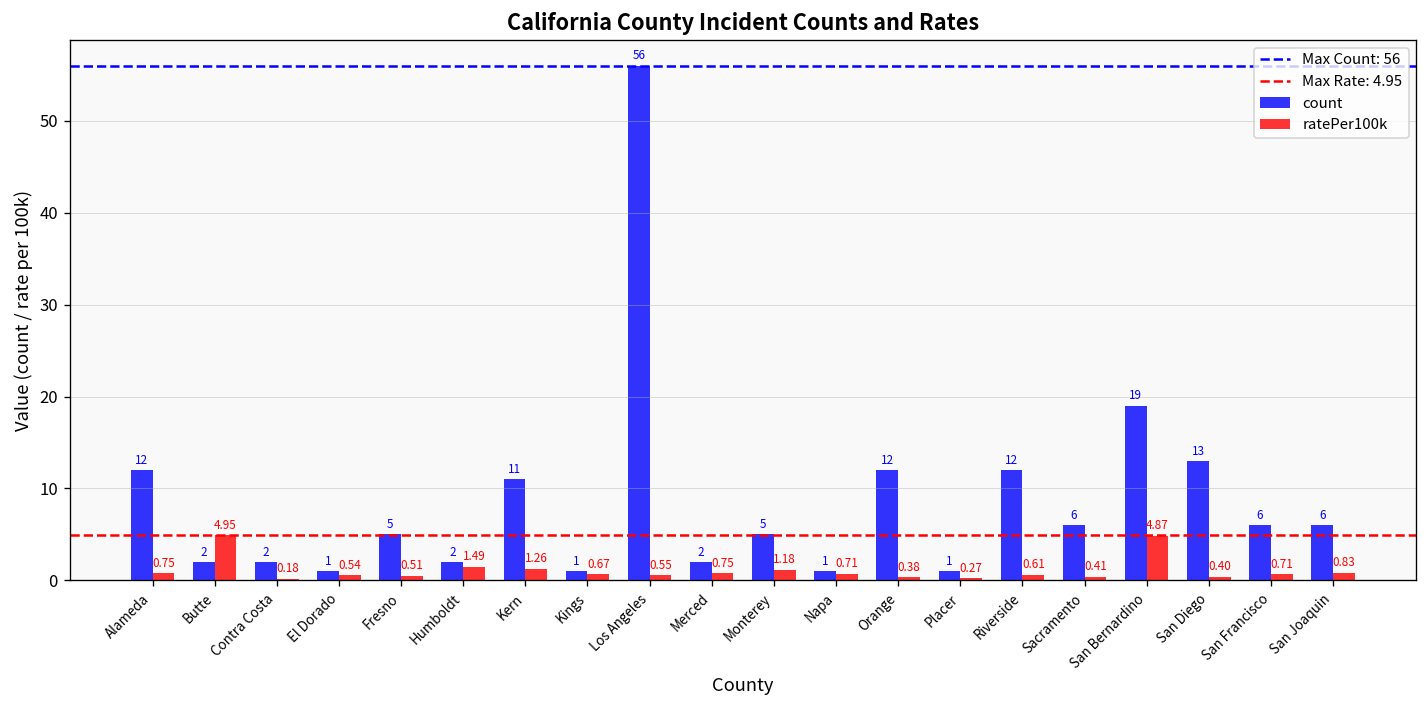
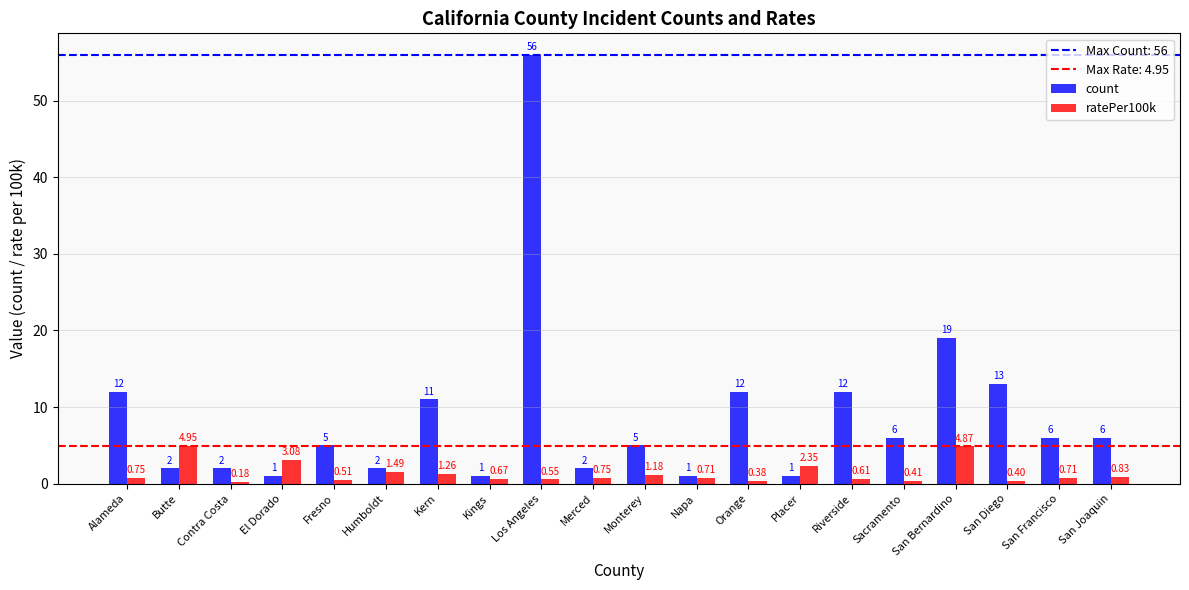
  {
    "count": {
      "Alameda": 12,
      "Butte": 2,
      "Contra Costa": 2,
      "El Dorado": 1,
      "Fresno": 5,
      "Humboldt": 2,
      "Kern": 11,
      "Kings": 1,
      "Los Angeles": 56,
      "Merced": 2,
      "Monterey": 5,
      "Napa": 1,
      "Orange": 12,
      "Placer": 1,
      "Riverside": 12,
      "Sacramento": 6,
      "San Bernardino": 19,
      "San Diego": 13,
      "San Francisco": 6,
      "San Joaquin": 6
    },
    "ratePer100k": {
      "Alameda": 0.75,
      "Butte": 4.95,
      "Contra Costa": 0.18,
-     "El Dorado": 0.54,
+     "El Dorado": 3.08,
      "Fresno": 0.51,
      "Humboldt": 1.49,
      "Kern": 1.26,
      "Kings": 0.67,
      "Los Angeles": 0.55,
      "Merced": 0.75,
      "Monterey": 1.18,
      "Napa": 0.71,
      "Orange": 0.38,
-     "Placer": 0.27,
+     "Placer": 2.35,
      "Riverside": 0.61,
      "Sacramento": 0.41,
      "San Bernardino": 4.87,
      "San Diego": 0.40,
      "San Francisco": 0.71,
      "San Joaquin": 0.83
    }
  }
